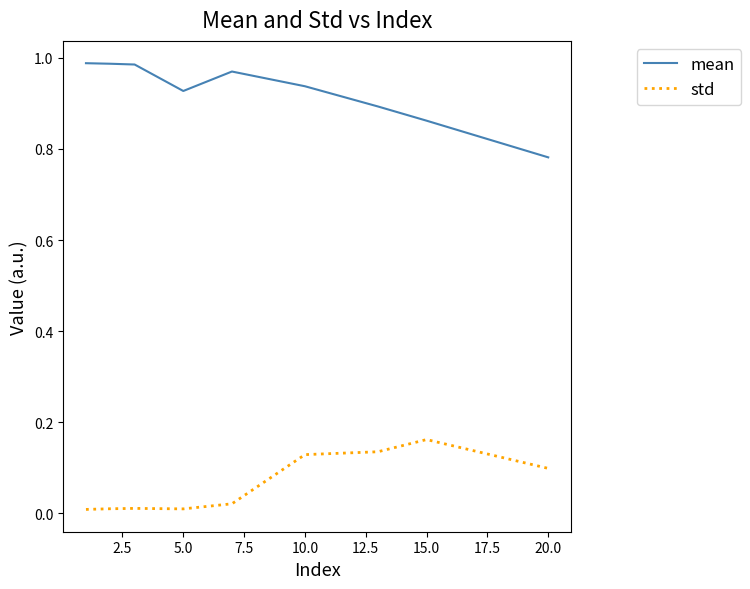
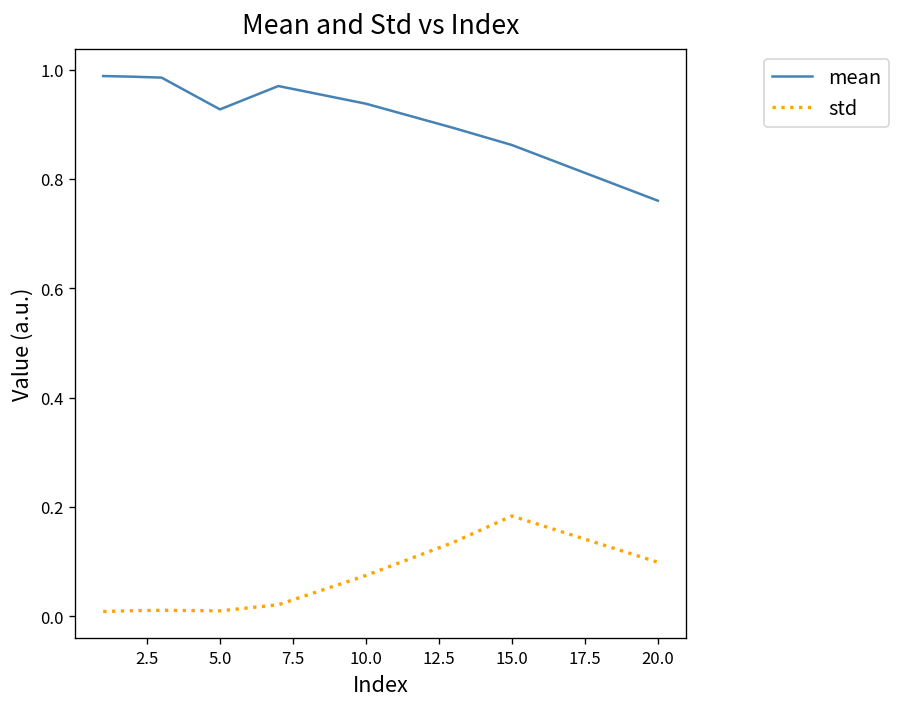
  {
    "mean": {
      "5.0": 0.93,
      "10.0": 0.94,
      "15.0": 0.86,
-     "20.0": 0.78
+     "20.0": 0.76
    },
    "std": {
      "5.0": 0.01,
-     "10.0": 0.13,
-     "15.0": 0.16,
+     "10.0": 0.07,
+     "15.0": 0.18,
      "20.0": 0.10
    }
  }
